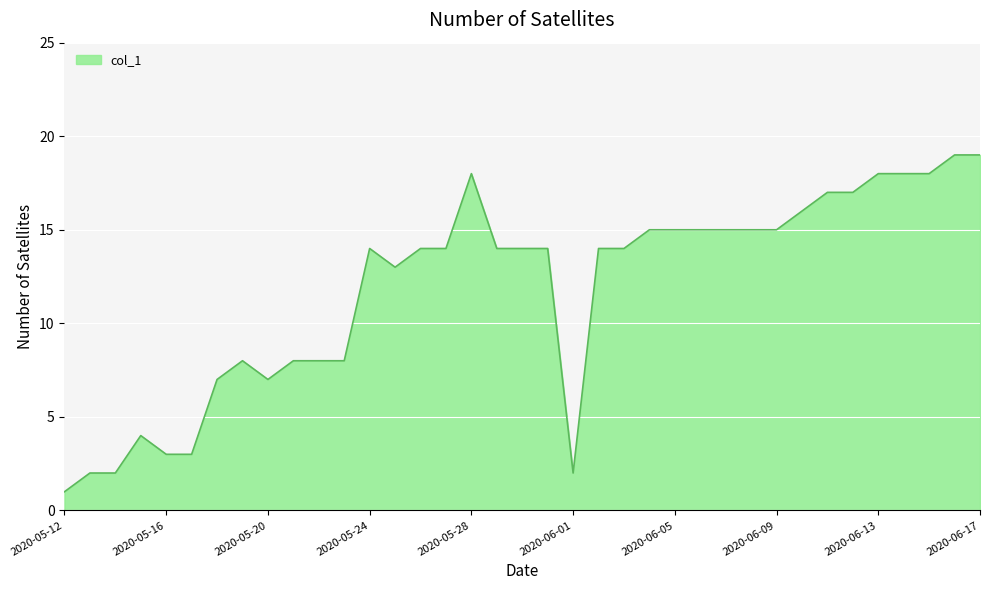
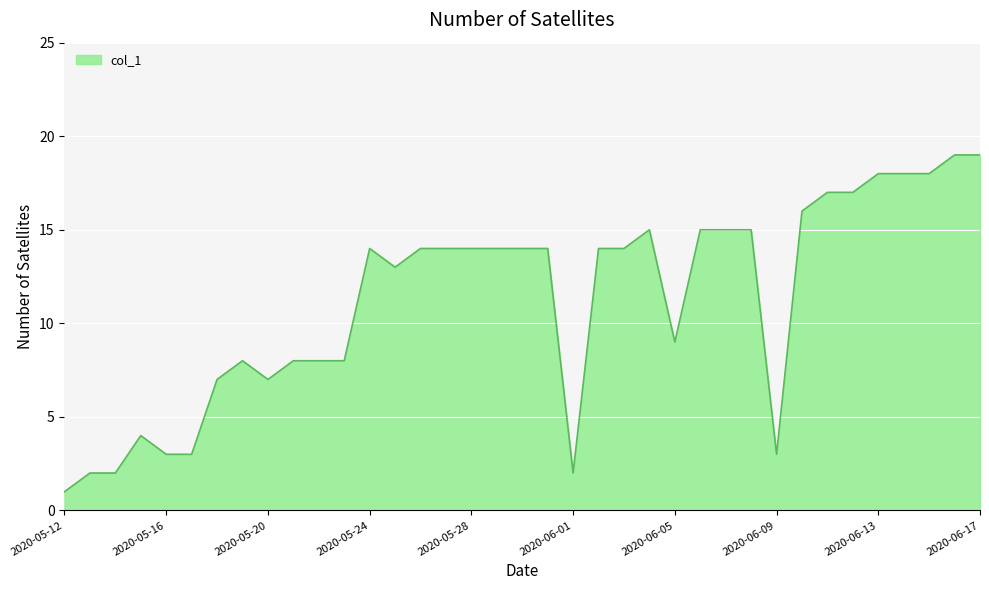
  {
    "2020-05-12": 1,
    "2020-05-16": 3,
    "2020-05-20": 7,
    "2020-05-24": 14,
-   "2020-05-28": 18,
+   "2020-05-28": 14,
    "2020-06-01": 2,
-   "2020-06-05": 15,
-   "2020-06-09": 15,
+   "2020-06-05": 9,
+   "2020-06-09": 3,
    "2020-06-13": 18,
    "2020-06-17": 19
  }
